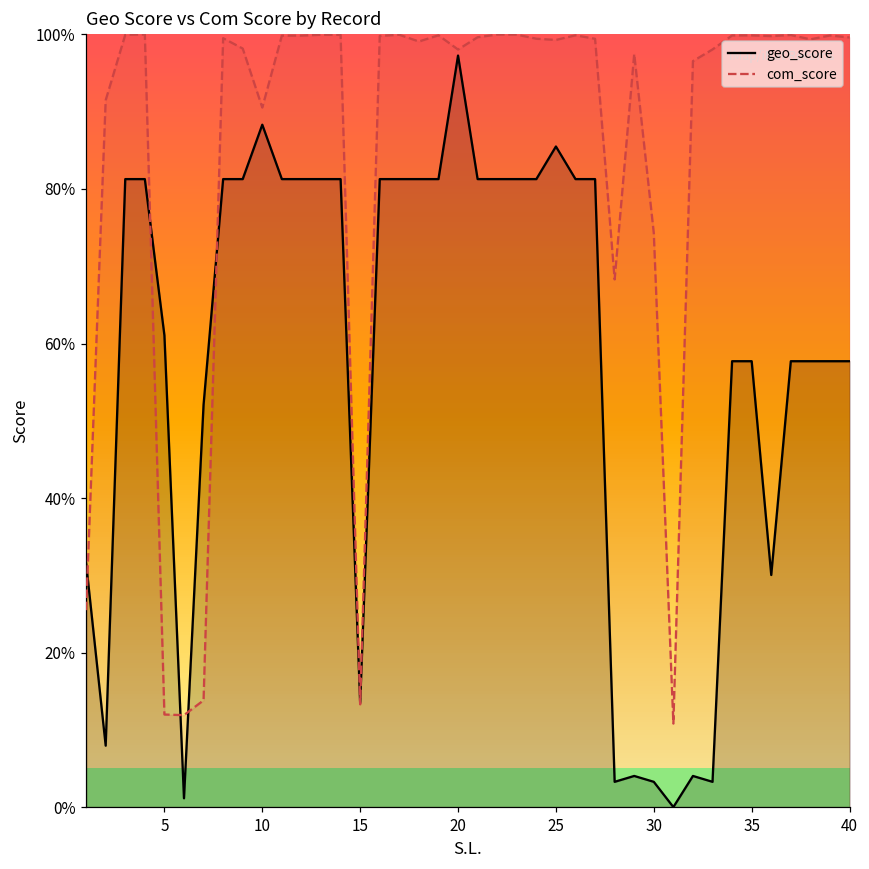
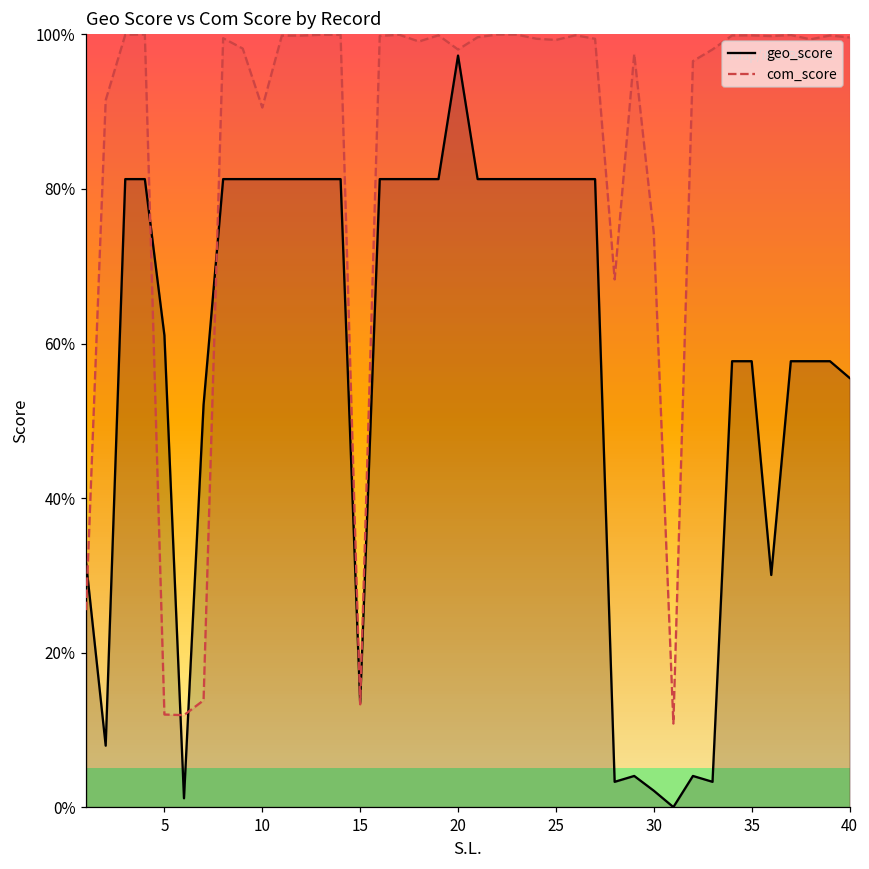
  {
    "geo_score": {
      "5": "61%",
-     "10": "88%",
+     "10": "81%",
      "20": "97%",
-     "25": "86%",
-     "30": "3%",
+     "25": "81%",
+     "30": "2%",
      "35": "58%",
-     "40": "58%"
+     "40": "56%"
    },
    "com_score": {
      "5": "12%",
      "10": "91%",
      "20": "98%",
      "25": "99%",
      "30": "74%",
      "35": "100%",
      "40": "100%"
    }
  }
